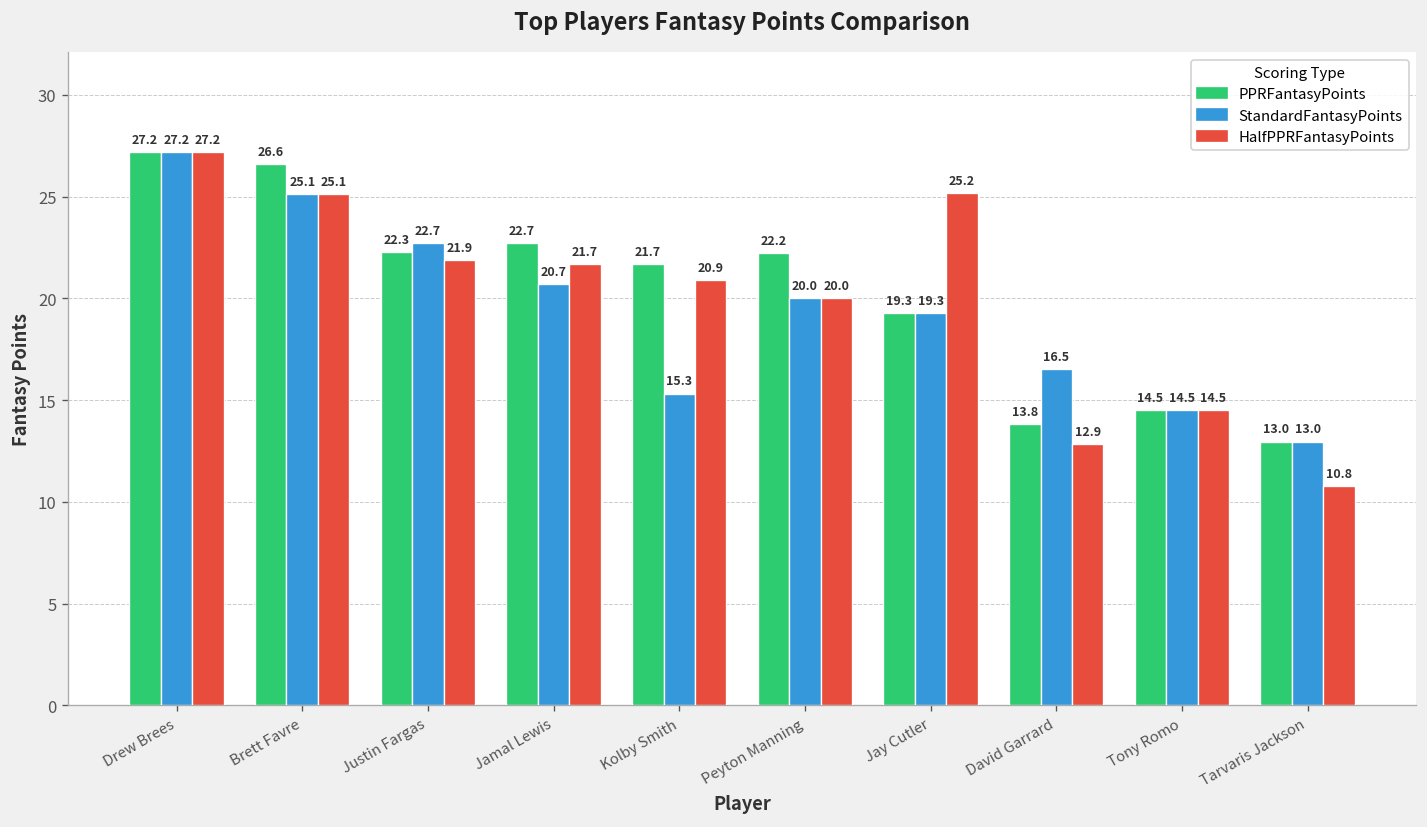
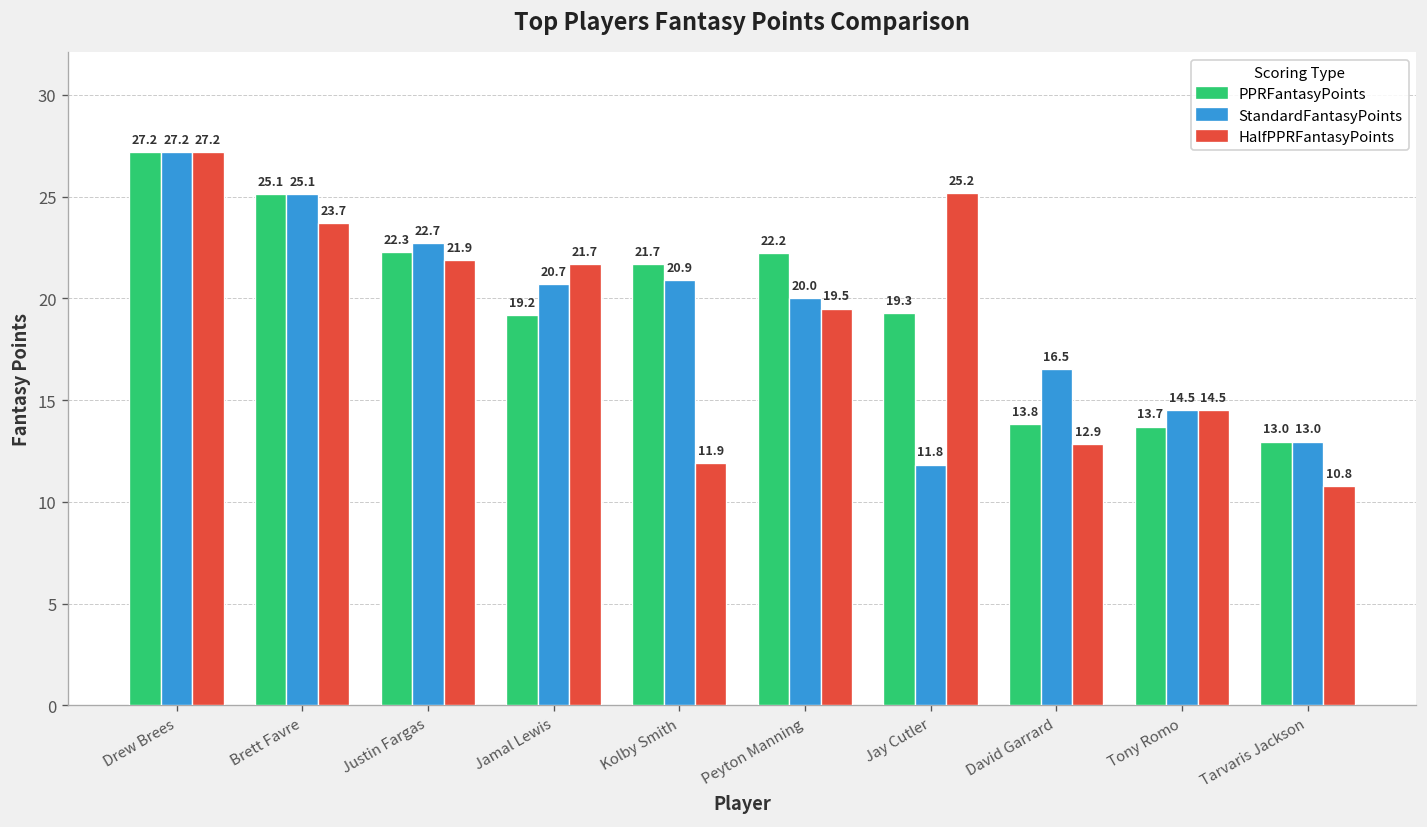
  {
    "PPRFantasyPoints": {
      "Drew Brees": 27.2,
-     "Brett Favre": 26.6,
+     "Brett Favre": 25.1,
      "Justin Fargas": 22.3,
-     "Jamal Lewis": 22.7,
+     "Jamal Lewis": 19.2,
      "Kolby Smith": 21.7,
      "Peyton Manning": 22.2,
      "Jay Cutler": 19.3,
      "David Garrard": 13.8,
-     "Tony Romo": 14.5,
+     "Tony Romo": 13.7,
      "Tarvaris Jackson": 13.0
    },
    "StandardFantasyPoints": {
      "Drew Brees": 27.2,
      "Brett Favre": 25.1,
      "Justin Fargas": 22.7,
      "Jamal Lewis": 20.7,
-     "Kolby Smith": 15.3,
+     "Kolby Smith": 20.9,
      "Peyton Manning": 20.0,
-     "Jay Cutler": 19.3,
+     "Jay Cutler": 11.8,
      "David Garrard": 16.5,
      "Tony Romo": 14.5,
      "Tarvaris Jackson": 13.0
    },
    "HalfPPRFantasyPoints": {
      "Drew Brees": 27.2,
-     "Brett Favre": 25.1,
+     "Brett Favre": 23.7,
      "Justin Fargas": 21.9,
      "Jamal Lewis": 21.7,
-     "Kolby Smith": 20.9,
-     "Peyton Manning": 20.0,
+     "Kolby Smith": 11.9,
+     "Peyton Manning": 19.5,
      "Jay Cutler": 25.2,
      "David Garrard": 12.9,
      "Tony Romo": 14.5,
      "Tarvaris Jackson": 10.8
    }
  }
